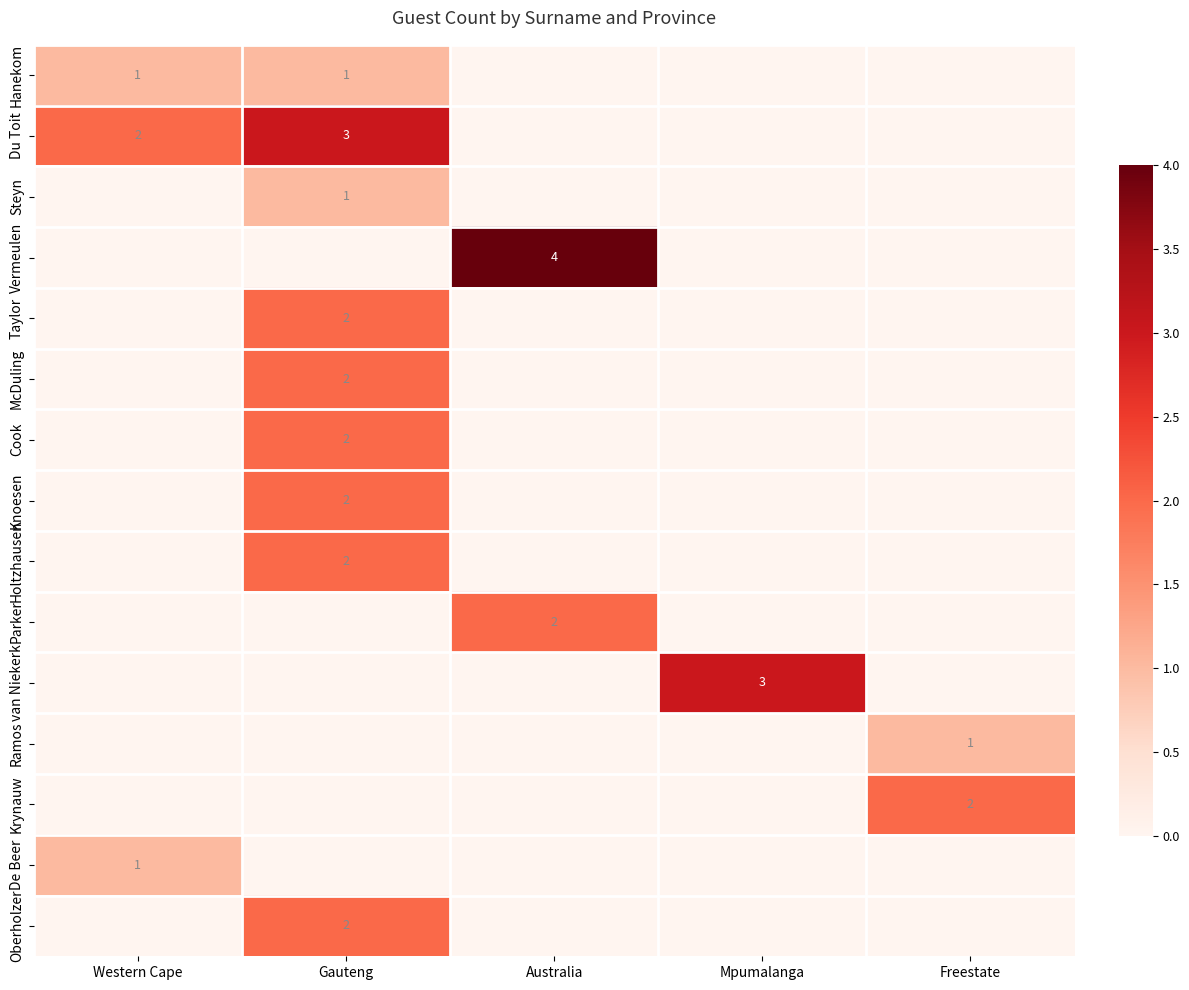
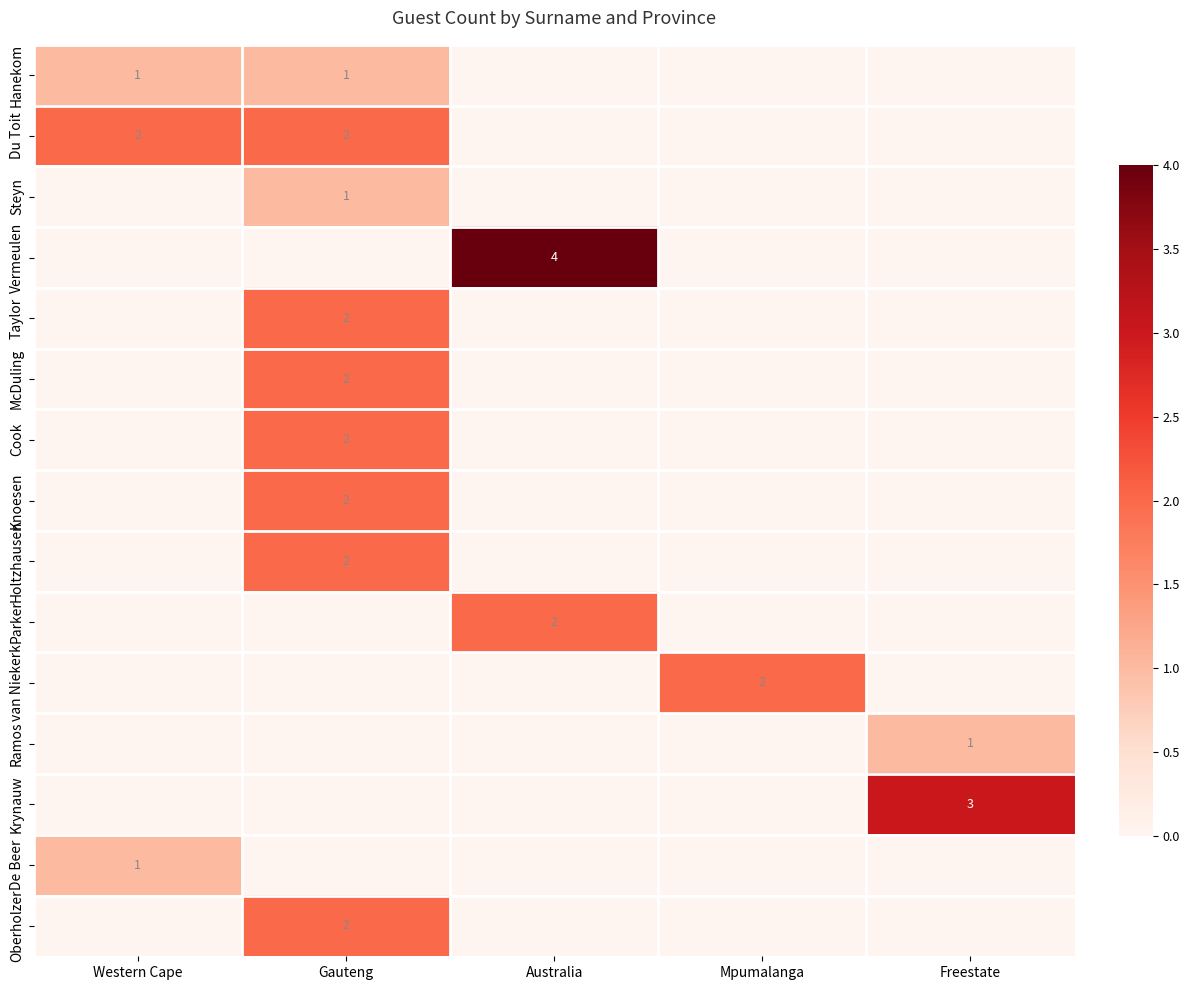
  {
    "Hanekom": {
      "Western Cape": 1,
      "Gauteng": 1
    },
    "Du Toit": {
      "Western Cape": 2,
-     "Gauteng": 3
+     "Gauteng": 2
    },
    "Steyn": {
      "Gauteng": 1
    },
    "Vermeulen": {
      "Australia": 4
    },
    "Taylor": {
      "Gauteng": 2
    },
    "McDuling": {
      "Gauteng": 2
    },
    "Cook": {
      "Gauteng": 2
    },
    "Knoesen": {
      "Gauteng": 2
    },
    "Holtzhausen": {
      "Gauteng": 2
    },
    "Parker": {
      "Australia": 2
    },
    "van Niekerk": {
-     "Mpumalanga": 3
+     "Mpumalanga": 2
    },
    "Ramos": {
      "Freestate": 1
    },
    "Krynauw": {
-     "Freestate": 2
+     "Freestate": 3
    },
    "De Beer": {
      "Western Cape": 1
    },
    "Oberholzer": {
      "Gauteng": 2
    }
  }
